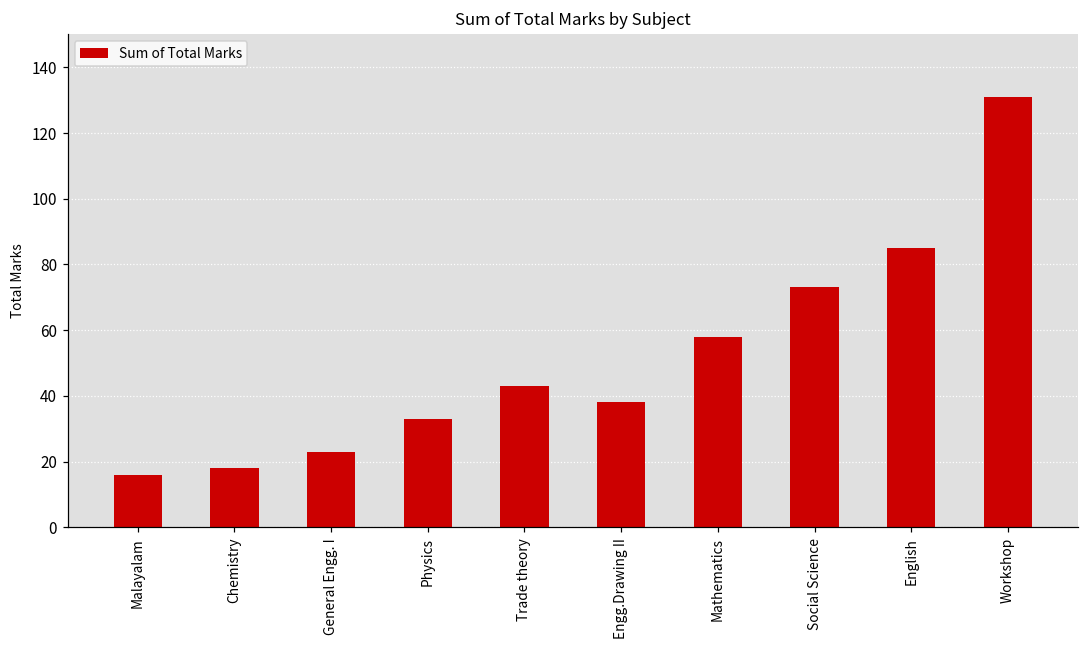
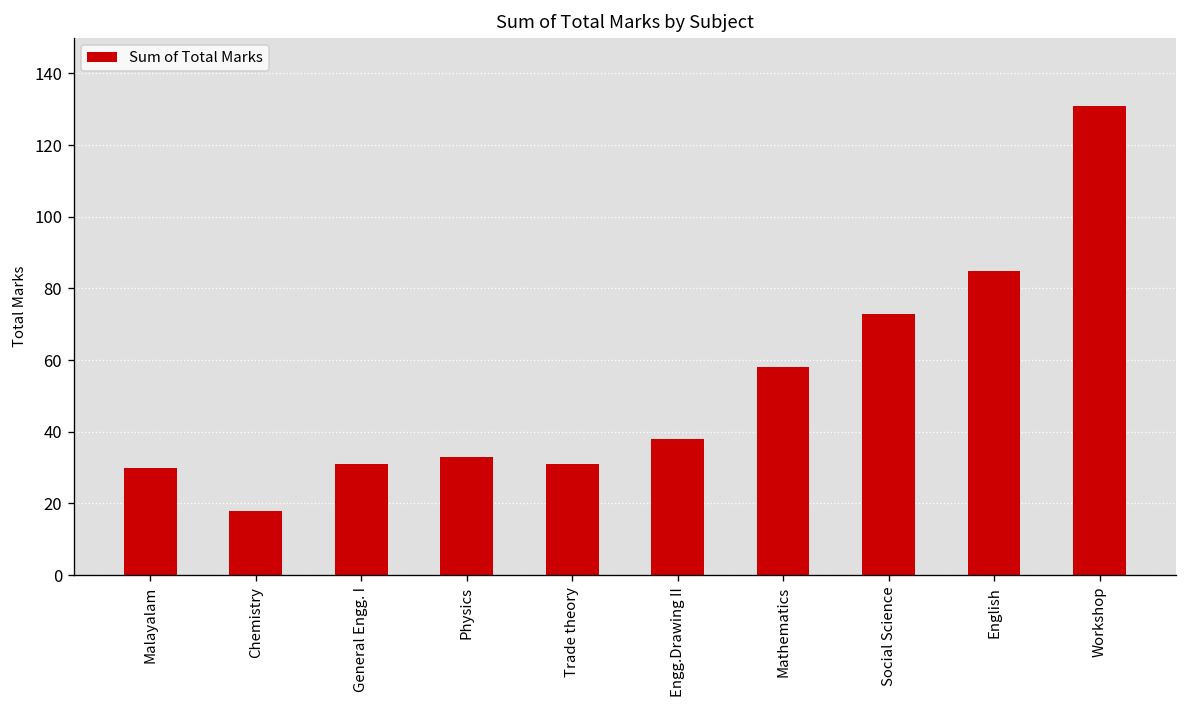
  {
-   "Malayalam": 16,
+   "Malayalam": 30,
    "Chemistry": 18,
-   "General Engg. I": 23,
+   "General Engg. I": 31,
    "Physics": 33,
-   "Trade theory": 43,
+   "Trade theory": 31,
    "Engg.Drawing II": 38,
    "Mathematics": 58,
    "Social Science": 73,
    "English": 85,
    "Workshop": 131
  }
